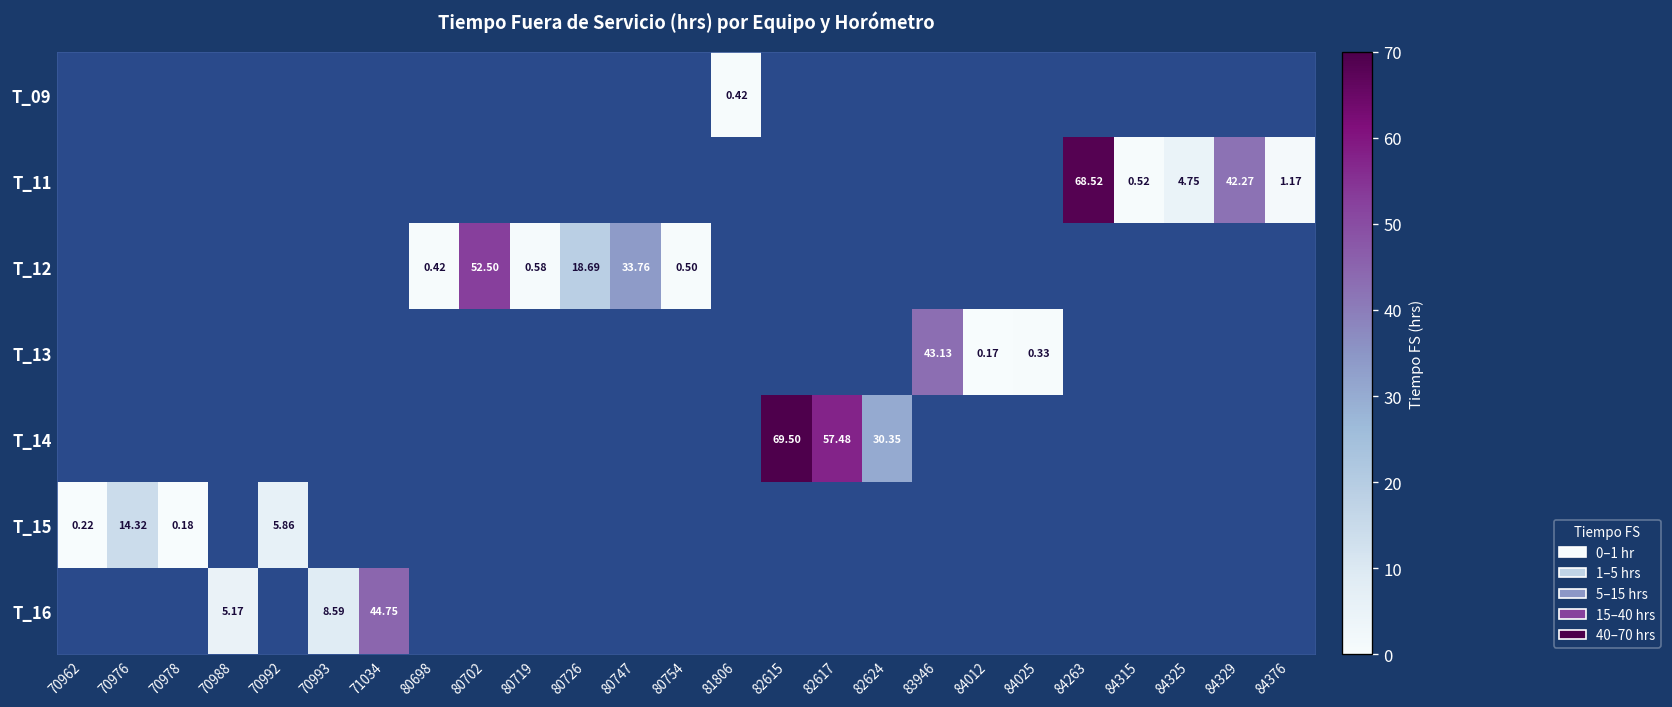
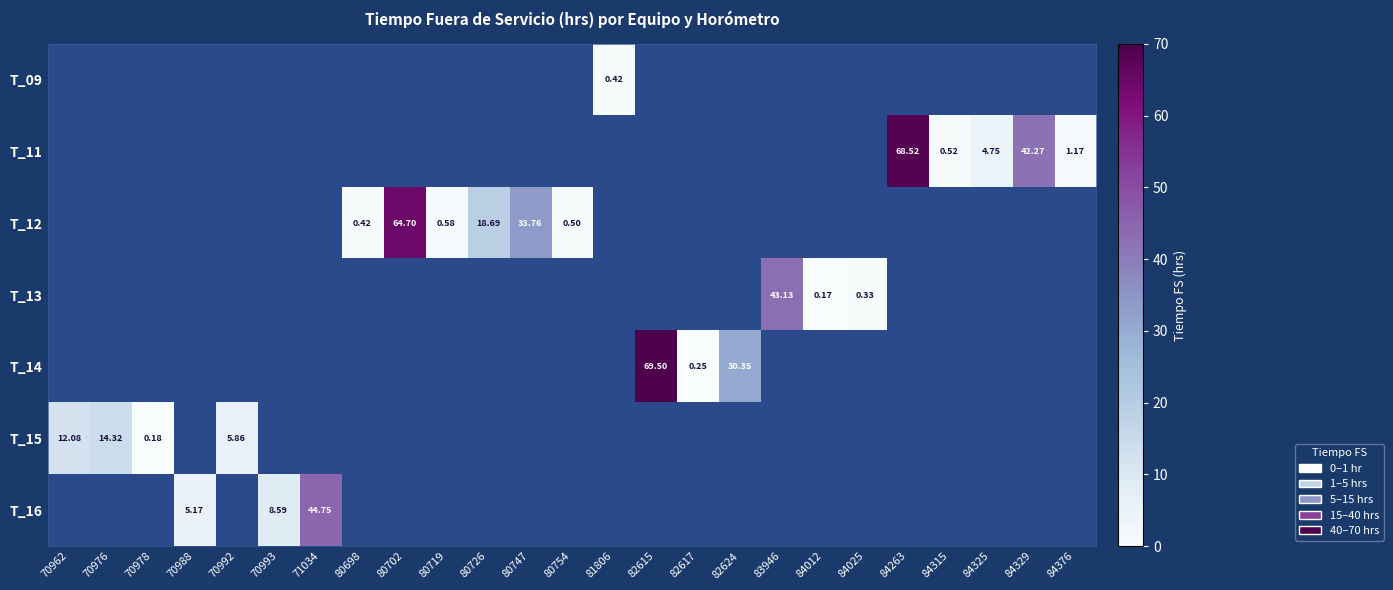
  {
    "T_09": {
      "81806": 0.42
    },
    "T_11": {
      "84263": 68.52,
      "84315": 0.52,
      "84325": 4.75,
      "84329": 42.27,
      "84376": 1.17
    },
    "T_12": {
      "80698": 0.42,
-     "80702": 52.50,
+     "80702": 64.70,
      "80719": 0.58,
      "80726": 18.69,
      "80747": 33.76,
      "80754": 0.50
    },
    "T_13": {
      "83946": 43.13,
      "84012": 0.17,
      "84025": 0.33
    },
    "T_14": {
      "82615": 69.50,
-     "82617": 57.48,
+     "82617": 0.25,
      "82624": 30.35
    },
    "T_15": {
-     "70962": 0.22,
+     "70962": 12.08,
      "70976": 14.32,
      "70978": 0.18,
      "70992": 5.86
    },
    "T_16": {
      "70988": 5.17,
      "70993": 8.59,
      "71034": 44.75
    }
  }
